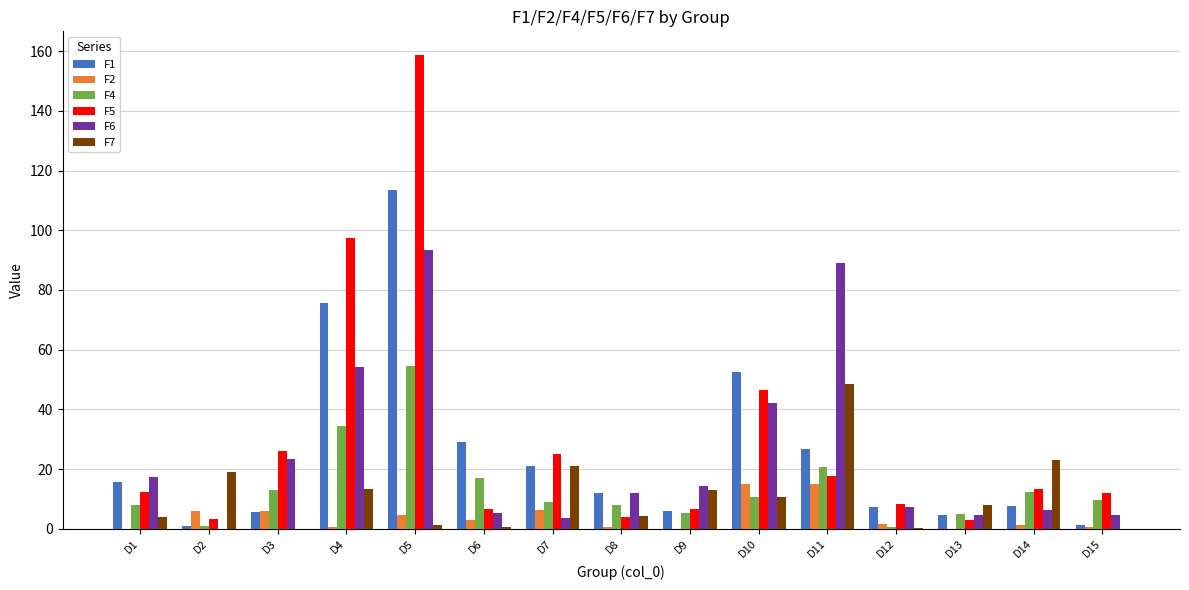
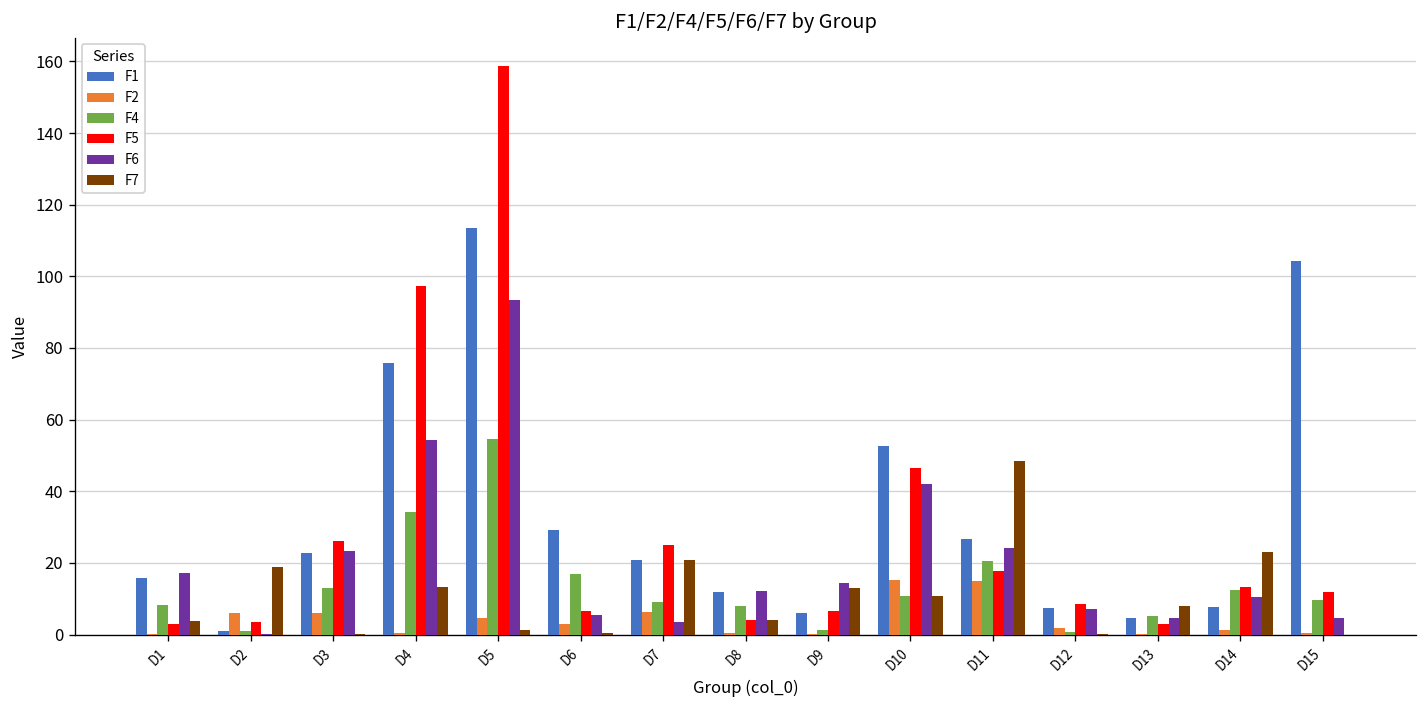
  {
    "F1": {
      "D1": 16,
      "D2": 1,
-     "D3": 6,
+     "D3": 23,
      "D4": 76,
      "D5": 113,
      "D6": 29,
      "D7": 21,
      "D8": 12,
      "D9": 6,
      "D10": 53,
      "D11": 27,
      "D12": 7,
      "D13": 5,
      "D14": 8,
-     "D15": 1
+     "D15": 104
    },
    "F2": {
      "D2": 6,
      "D3": 6,
      "D5": 5,
      "D6": 3,
      "D7": 6,
      "D10": 15,
      "D11": 15,
      "D12": 2,
      "D14": 1
    },
    "F4": {
      "D1": 8,
      "D2": 1,
      "D3": 13,
      "D4": 34,
      "D5": 55,
      "D6": 17,
      "D7": 9,
      "D8": 8,
-     "D9": 5,
+     "D9": 1,
      "D10": 11,
      "D11": 21,
      "D13": 5,
      "D14": 12,
      "D15": 10
    },
    "F5": {
-     "D1": 12,
+     "D1": 3,
      "D2": 3,
      "D3": 26,
      "D4": 97,
      "D5": 159,
      "D6": 7,
      "D7": 25,
      "D8": 4,
      "D9": 7,
      "D10": 46,
      "D11": 18,
      "D12": 8,
      "D13": 3,
      "D14": 13,
      "D15": 12
    },
    "F6": {
      "D1": 17,
      "D3": 23,
      "D4": 54,
      "D5": 94,
      "D6": 5,
      "D7": 3,
      "D8": 12,
      "D9": 14,
      "D10": 42,
-     "D11": 89,
+     "D11": 24,
      "D12": 7,
      "D13": 5,
-     "D14": 6,
+     "D14": 10,
      "D15": 5
    },
    "F7": {
      "D1": 4,
      "D2": 19,
      "D4": 13,
      "D5": 1,
      "D7": 21,
      "D8": 4,
      "D9": 13,
      "D10": 11,
      "D11": 48,
      "D13": 8,
      "D14": 23
    }
  }
